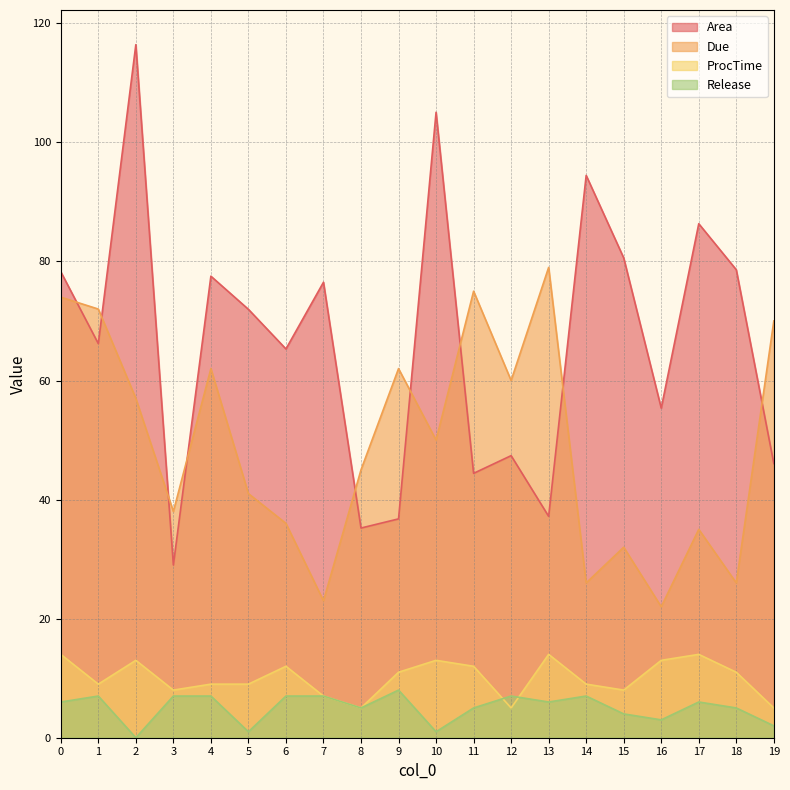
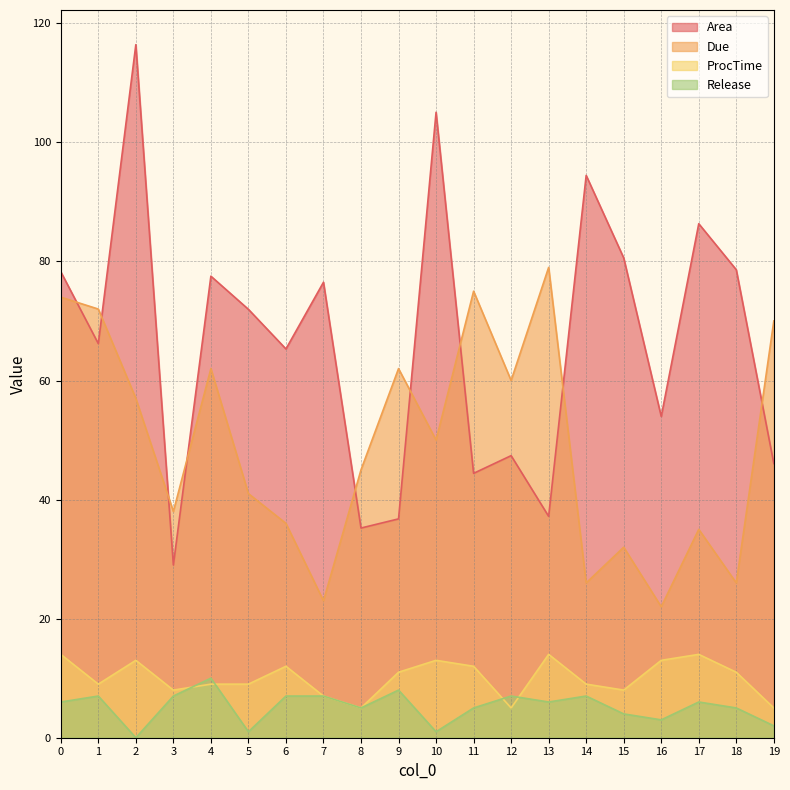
  {
    "Area": {
      "0": 78,
      "1": 66,
      "2": 116,
      "3": 29,
      "4": 78,
      "5": 72,
      "6": 65,
      "7": 77,
      "8": 35,
      "9": 37,
      "10": 105,
      "11": 44,
      "12": 47,
      "13": 37,
      "14": 94,
      "15": 81,
-     "16": 55,
+     "16": 54,
      "17": 86,
      "18": 79,
      "19": 46
    },
    "Release": {
      "0": 6,
      "1": 7,
      "2": 0,
      "3": 7,
-     "4": 7,
+     "4": 10,
      "5": 1,
      "6": 7,
      "9": 8,
      "10": 1,
      "11": 5,
      "12": 7,
      "13": 6,
      "14": 7,
      "15": 4,
      "16": 3,
      "17": 6,
      "18": 5,
      "19": 2
    }
  }
